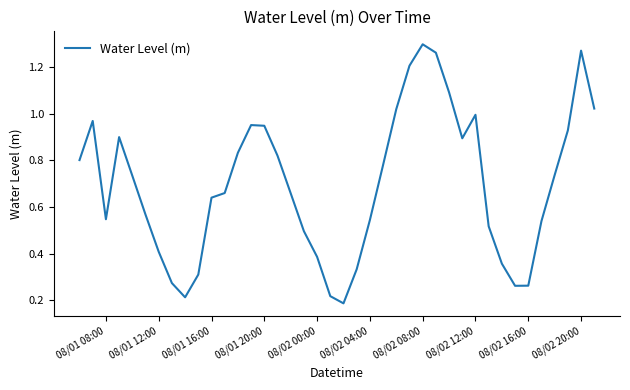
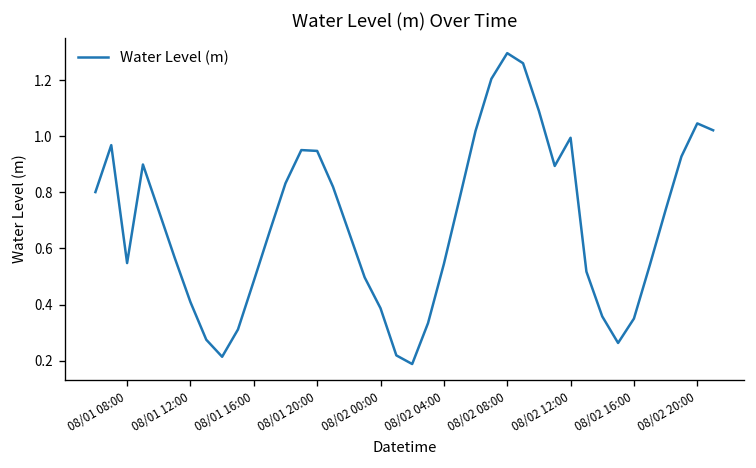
  {
    "08/01 08:00": 0.55,
    "08/01 12:00": 0.41,
-   "08/01 16:00": 0.64,
+   "08/01 16:00": 0.48,
    "08/01 20:00": 0.95,
    "08/02 00:00": 0.39,
    "08/02 04:00": 0.54,
    "08/02 08:00": 1.30,
    "08/02 12:00": 1.00,
-   "08/02 16:00": 0.26,
-   "08/02 20:00": 1.27
+   "08/02 16:00": 0.35,
+   "08/02 20:00": 1.05
  }
